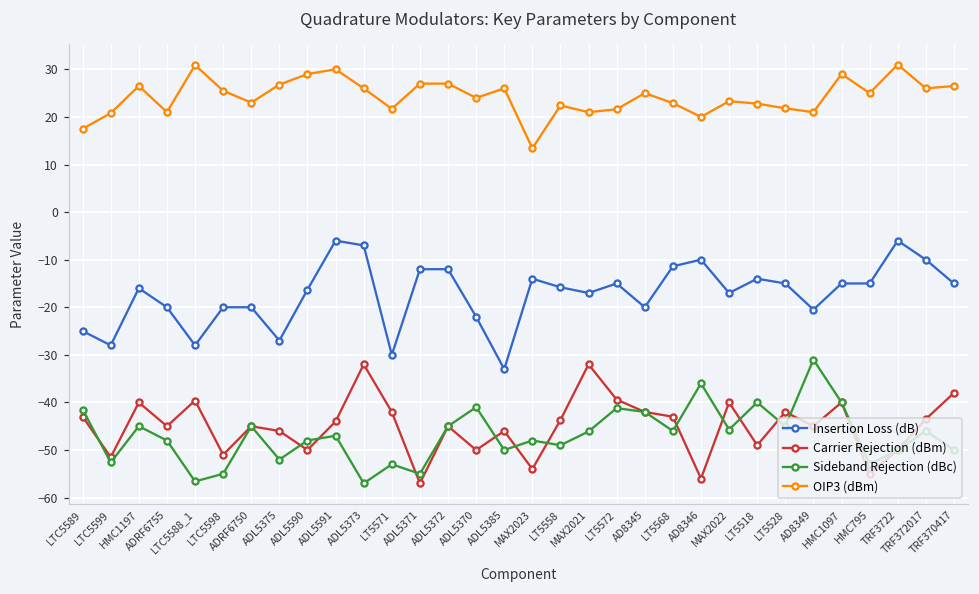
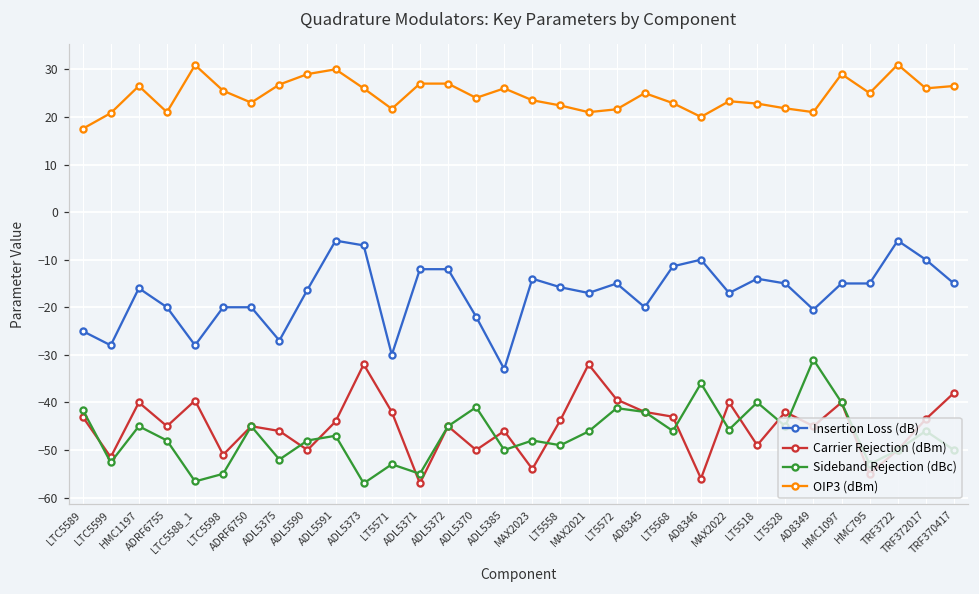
  {
    "Insertion Loss (dB)": {
      "LTC5589": -25,
      "LTC5599": -28,
      "HMC1197": -16,
      "ADRF6755": -20,
      "LTC5588_1": -28,
      "LTC5598": -20,
      "ADRF6750": -20,
      "ADL5375": -27,
      "ADL5590": -16,
      "ADL5591": -6,
      "ADL5373": -7,
      "LT5571": -30,
      "ADL5371": -12,
      "ADL5372": -12,
      "ADL5370": -22,
      "ADL5385": -33,
      "MAX2023": -14,
      "LT5558": -16,
      "MAX2021": -17,
      "LT5572": -15,
      "AD8345": -20,
      "LT5568": -11,
      "AD8346": -10,
      "MAX2022": -17,
      "LT5518": -14,
      "LT5528": -15,
      "AD8349": -21,
      "HMC1097": -15,
      "HMC795": -15,
      "TRF3722": -6,
      "TRF372017": -10,
      "TRF370417": -15
    },
    "Carrier Rejection (dBm)": {
      "LTC5589": -43,
      "LTC5599": -52,
      "HMC1197": -40,
      "ADRF6755": -45,
      "LTC5588_1": -40,
      "LTC5598": -51,
      "ADL5375": -46,
      "ADL5590": -50,
      "ADL5591": -44,
      "ADL5373": -32,
      "LT5571": -42,
      "ADL5371": -57,
      "ADL5370": -50,
      "ADL5385": -46,
      "MAX2023": -54,
      "LT5558": -44,
      "MAX2021": -32,
      "LT5572": -39,
      "LT5568": -43,
      "AD8346": -56,
      "MAX2022": -40,
      "LT5518": -49,
      "LT5528": -42,
      "TRF372017": -44,
      "TRF370417": -38
    },
    "Sideband Rejection (dBc)": {
      "LTC5589": -42,
      "LTC5599": -53,
      "HMC1197": -45,
      "ADRF6755": -48,
      "LTC5588_1": -57,
      "LTC5598": -55,
      "ADL5375": -52,
      "ADL5590": -48,
      "ADL5591": -47,
      "ADL5373": -57,
      "LT5571": -53,
      "ADL5371": -55,
      "ADL5370": -41,
      "ADL5385": -50,
      "MAX2023": -48,
      "LT5558": -49,
      "MAX2021": -46,
      "LT5572": -41,
      "LT5568": -46,
      "AD8346": -36,
      "MAX2022": -46,
      "LT5518": -40,
      "AD8349": -31
    },
    "OIP3 (dBm)": {
      "LTC5589": 18,
      "LTC5599": 21,
      "HMC1197": 27,
      "ADRF6755": 21,
      "LTC5588_1": 31,
      "LTC5598": 26,
      "ADRF6750": 23,
      "ADL5375": 27,
      "ADL5590": 29,
      "ADL5591": 30,
      "ADL5373": 26,
      "LT5571": 22,
      "ADL5371": 27,
      "ADL5372": 27,
      "ADL5370": 24,
      "ADL5385": 26,
-     "MAX2023": 13,
+     "MAX2023": 24,
      "LT5558": 22,
      "MAX2021": 21,
      "LT5572": 22,
      "AD8345": 25,
      "LT5568": 23,
      "AD8346": 20,
      "MAX2022": 23,
      "LT5518": 23,
      "LT5528": 22,
      "AD8349": 21,
      "HMC1097": 29,
      "HMC795": 25,
      "TRF3722": 31,
      "TRF372017": 26,
      "TRF370417": 27
    }
  }
